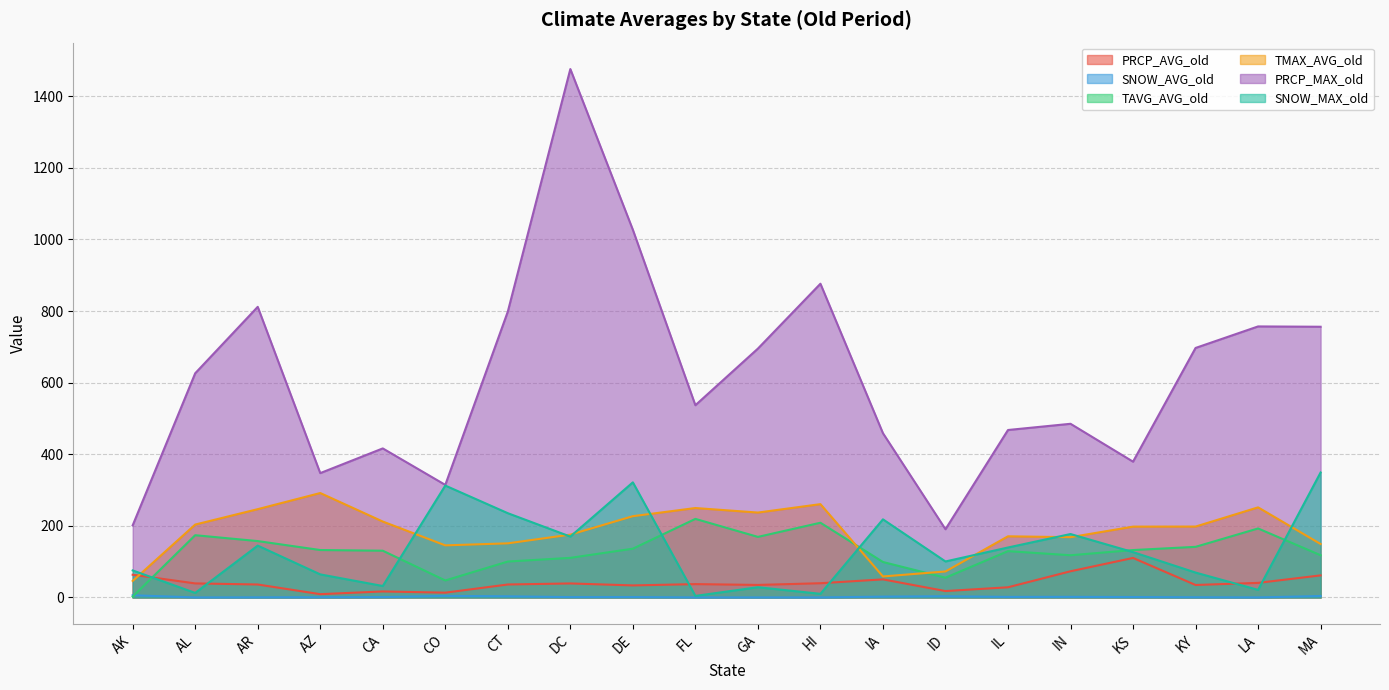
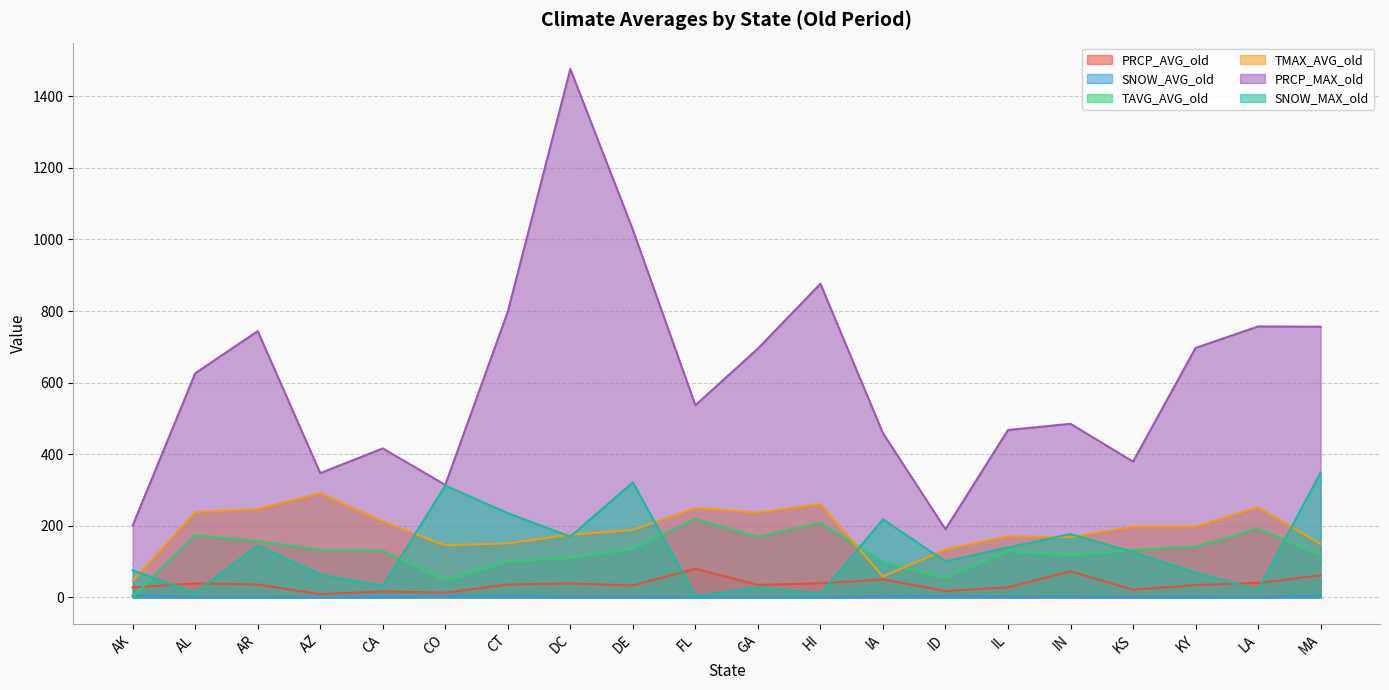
  {
    "PRCP_AVG_old": {
-     "AK": 60,
+     "AK": 30,
      "AL": 40,
      "AR": 40,
      "AZ": 10,
      "CA": 20,
      "CO": 10,
      "CT": 40,
      "DC": 40,
      "DE": 30,
-     "FL": 40,
+     "FL": 80,
      "HI": 40,
      "IA": 50,
      "ID": 20,
      "IL": 30,
      "IN": 70,
-     "KS": 110,
+     "KS": 20,
      "KY": 30,
      "LA": 40,
      "MA": 60
    },
    "SNOW_AVG_old": {
      "AL": 0,
      "AR": 0,
      "AZ": 0,
      "CA": 0,
      "CO": 0,
      "CT": 0,
      "DC": 0,
      "DE": 0,
      "GA": 0,
      "HI": 0,
      "IA": 0,
      "ID": 0,
      "IL": 0,
      "IN": 0,
      "KS": 0,
      "KY": 0,
      "LA": 0,
      "MA": 0
    },
    "TMAX_AVG_old": {
      "AK": 50,
-     "AL": 200,
+     "AL": 240,
      "AR": 250,
      "AZ": 290,
      "CA": 210,
      "CO": 150,
      "CT": 150,
-     "DE": 230,
+     "DE": 190,
      "FL": 250,
      "GA": 240,
      "HI": 260,
      "IA": 60,
-     "ID": 70,
+     "ID": 130,
      "IL": 170,
      "IN": 170,
      "KS": 200,
      "KY": 200,
      "LA": 250,
      "MA": 150
    },
    "PRCP_MAX_old": {
      "AK": 200,
      "AL": 630,
-     "AR": 810,
+     "AR": 740,
      "AZ": 350,
      "CA": 420,
      "CT": 800,
      "DC": 1480,
      "DE": 1030,
      "FL": 540,
      "GA": 700,
      "HI": 880,
      "IA": 460,
      "ID": 190,
      "IL": 470,
      "IN": 490,
      "KS": 380,
      "KY": 700,
      "LA": 760,
      "MA": 760
    }
  }
